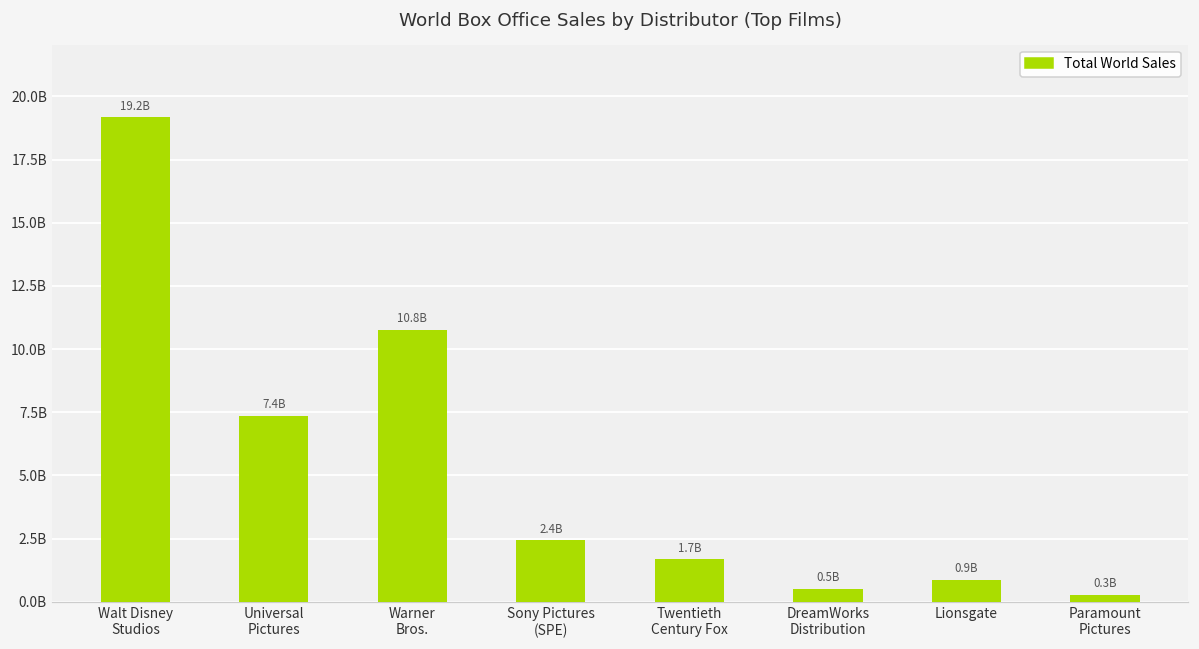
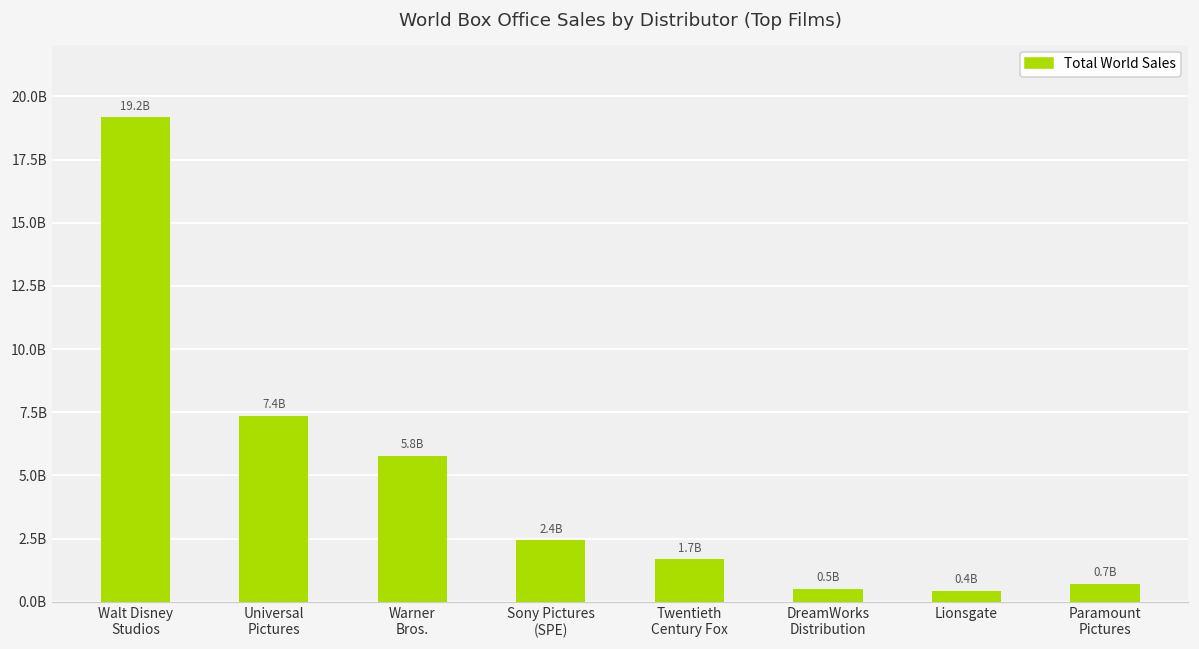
  {
    "Walt Disney Studios": "19.2B",
    "Universal Pictures": "7.4B",
-   "Warner Bros.": "10.8B",
+   "Warner Bros.": "5.8B",
    "Sony Pictures (SPE)": "2.4B",
    "Twentieth Century Fox": "1.7B",
    "DreamWorks Distribution": "0.5B",
-   "Lionsgate": "0.9B",
-   "Paramount Pictures": "0.3B"
+   "Lionsgate": "0.4B",
+   "Paramount Pictures": "0.7B"
  }
